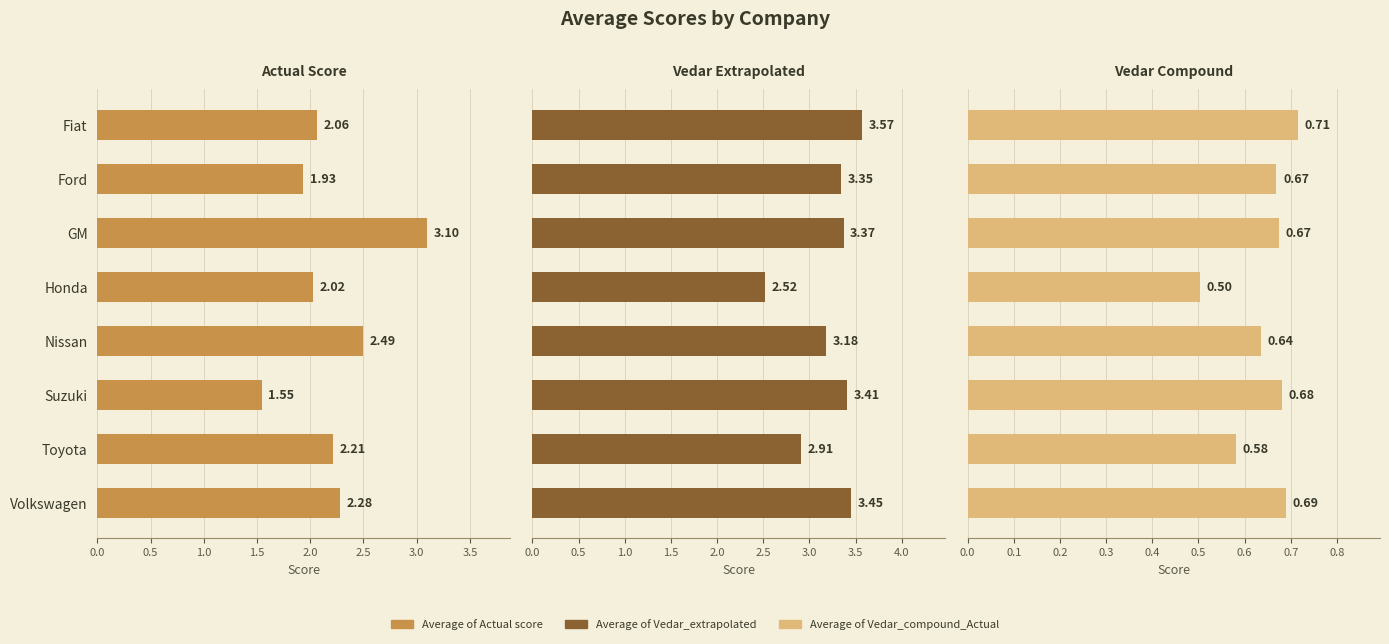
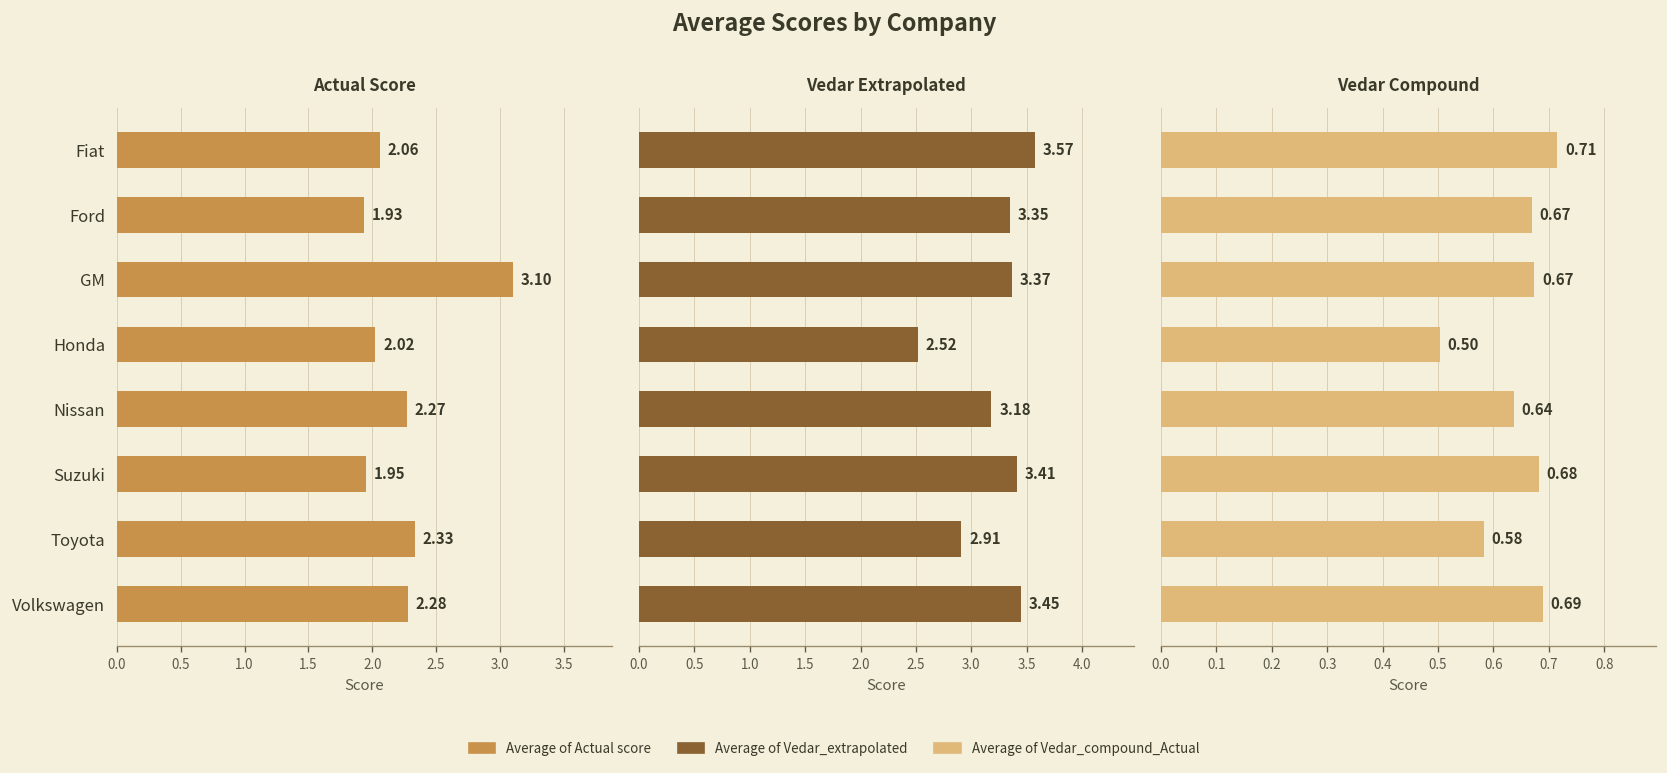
  {
    "Actual Score": {
      "Fiat": 2.06,
      "Ford": 1.93,
      "GM": 3.10,
      "Honda": 2.02,
-     "Nissan": 2.49,
-     "Suzuki": 1.55,
-     "Toyota": 2.21,
+     "Nissan": 2.27,
+     "Suzuki": 1.95,
+     "Toyota": 2.33,
      "Volkswagen": 2.28
    }
  }
